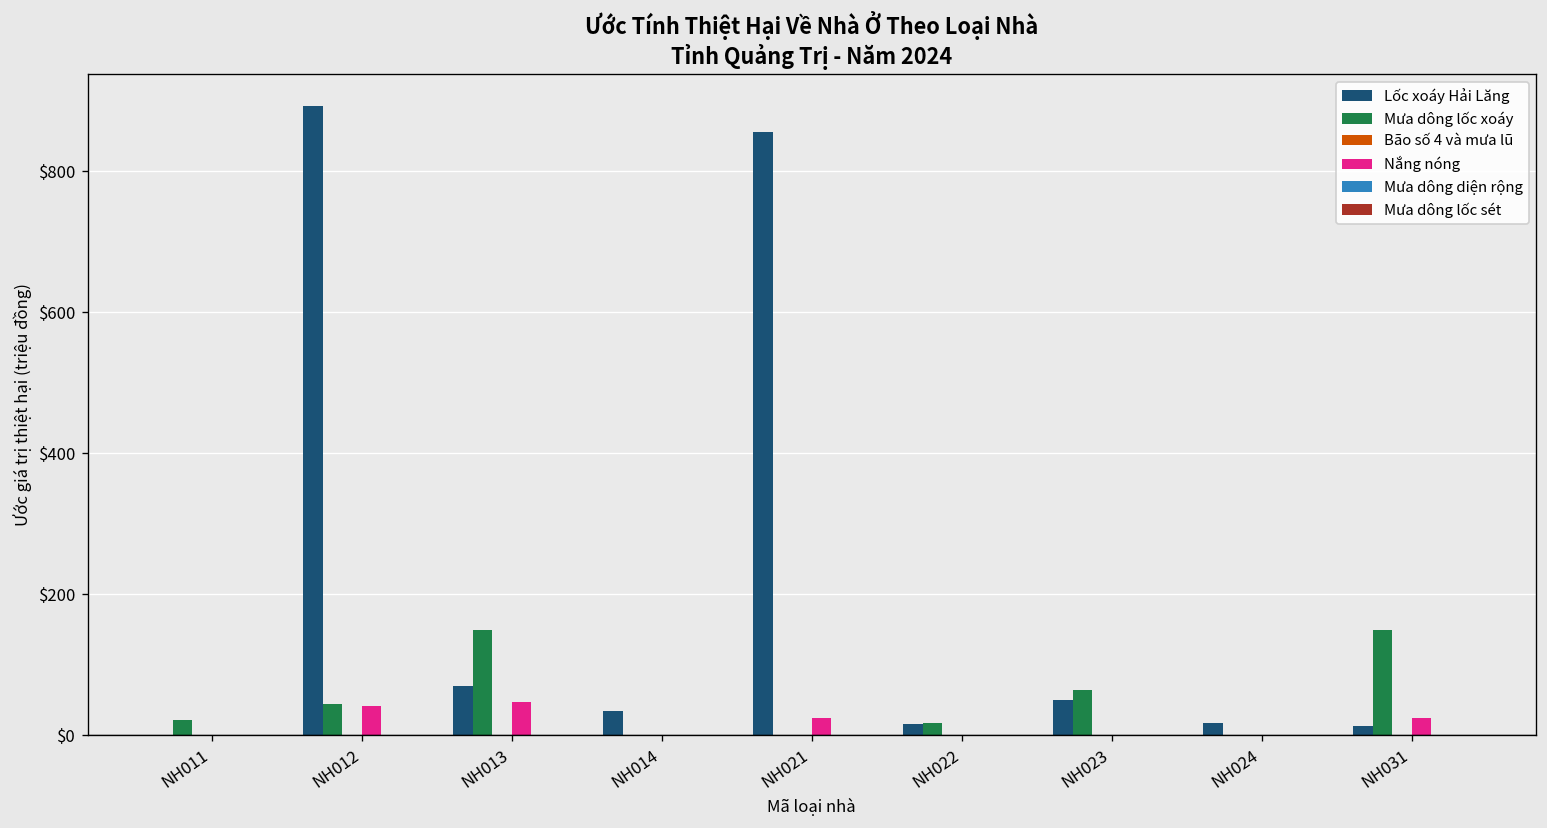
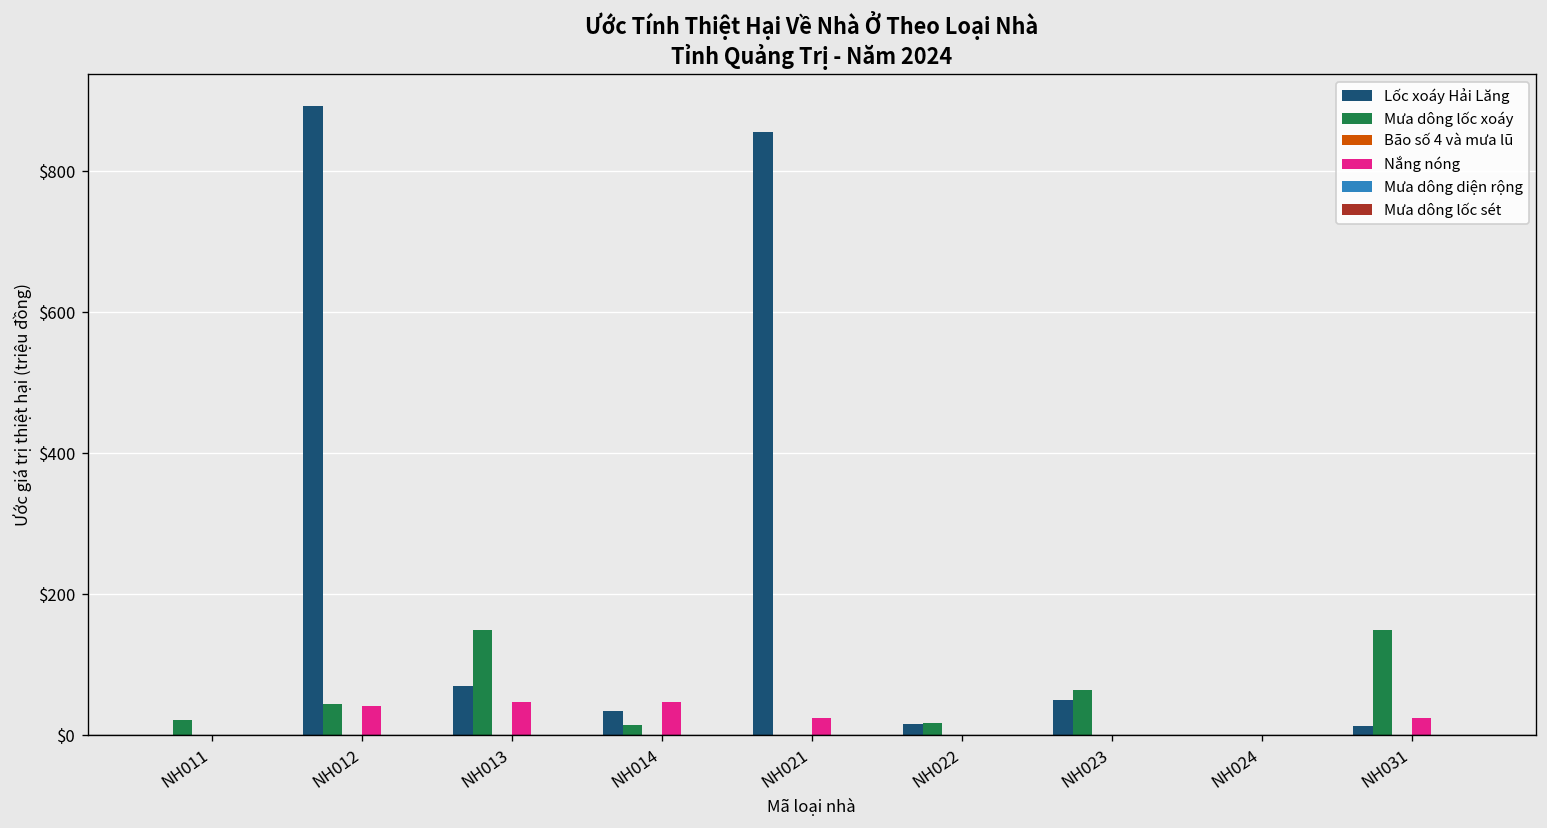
  {
    "Lốc xoáy Hải Lăng": {
      "NH011": "$0",
      "NH012": "$890",
      "NH013": "$70",
      "NH014": "$30",
      "NH021": "$860",
      "NH022": "$20",
      "NH023": "$50",
-     "NH024": "$20",
+     "NH024": "$0",
      "NH031": "$10"
    },
    "Mưa dông lốc xoáy": {
      "NH011": "$20",
      "NH012": "$50",
      "NH013": "$150",
-     "NH014": "$0",
+     "NH014": "$20",
      "NH021": "$0",
      "NH022": "$20",
      "NH023": "$60",
      "NH024": "$0",
      "NH031": "$150"
    },
    "Bão số 4 và mưa lũ": {
      "NH011": "$0",
      "NH012": "$0",
      "NH013": "$0",
      "NH014": "$0",
      "NH021": "$0",
      "NH022": "$0",
      "NH023": "$0",
      "NH024": "$0",
      "NH031": "$0"
    },
    "Nắng nóng": {
      "NH011": "$0",
      "NH012": "$40",
      "NH013": "$50",
-     "NH014": "$0",
+     "NH014": "$50",
      "NH021": "$30",
      "NH022": "$0",
      "NH023": "$0",
      "NH024": "$0",
      "NH031": "$20"
    },
    "Mưa dông diện rộng": {
      "NH011": "$0",
      "NH012": "$0",
      "NH013": "$0",
      "NH014": "$0",
      "NH021": "$0",
      "NH022": "$0",
      "NH023": "$0",
      "NH024": "$0",
      "NH031": "$0"
    },
    "Mưa dông lốc sét": {
      "NH011": "$0",
      "NH012": "$0",
      "NH013": "$0",
      "NH014": "$0",
      "NH021": "$0",
      "NH022": "$0",
      "NH023": "$0",
      "NH024": "$0",
      "NH031": "$0"
    }
  }
